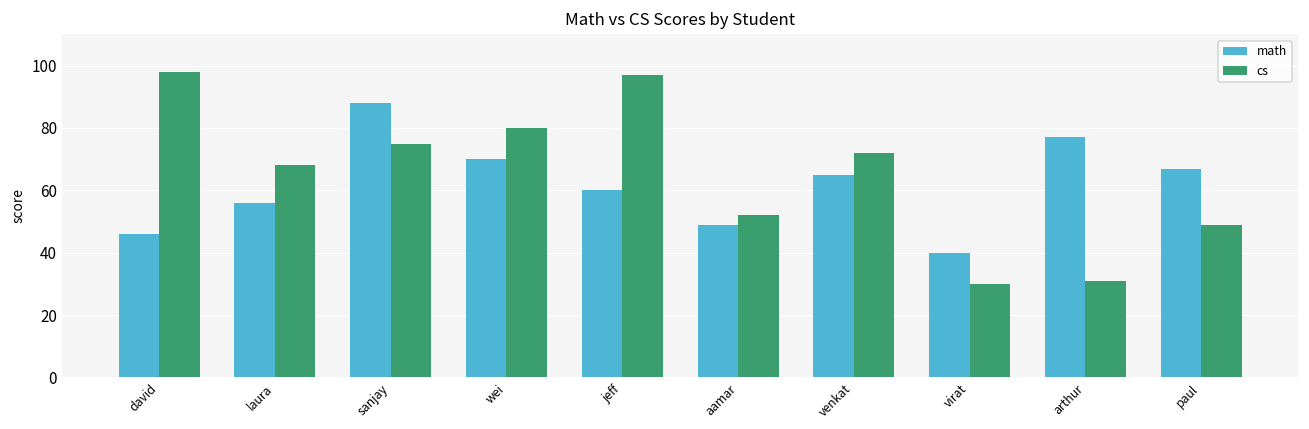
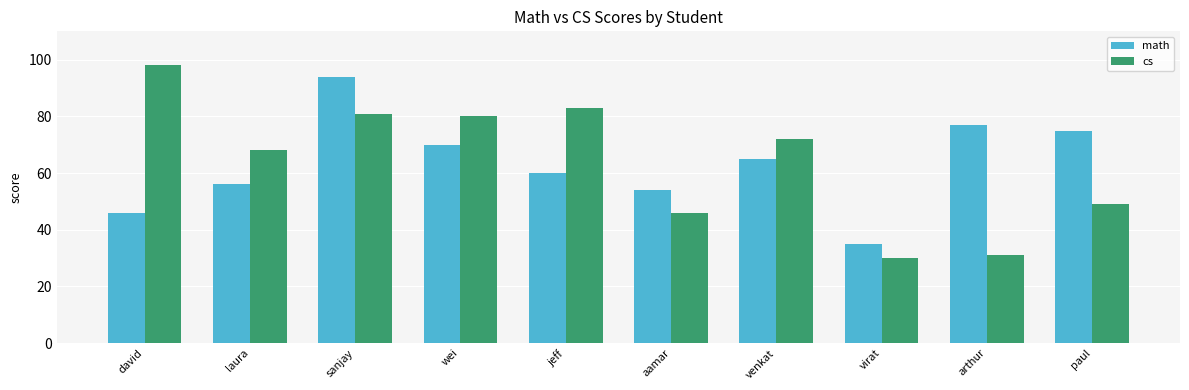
  {
    "math": {
      "david": 46,
      "laura": 56,
-     "sanjay": 88,
+     "sanjay": 94,
      "wei": 70,
      "jeff": 60,
-     "aamar": 49,
+     "aamar": 54,
      "venkat": 65,
-     "virat": 40,
+     "virat": 35,
      "arthur": 77,
-     "paul": 67
+     "paul": 75
    },
    "cs": {
      "david": 98,
      "laura": 68,
-     "sanjay": 75,
+     "sanjay": 81,
      "wei": 80,
-     "jeff": 97,
-     "aamar": 52,
+     "jeff": 83,
+     "aamar": 46,
      "venkat": 72,
      "virat": 30,
      "arthur": 31,
      "paul": 49
    }
  }
